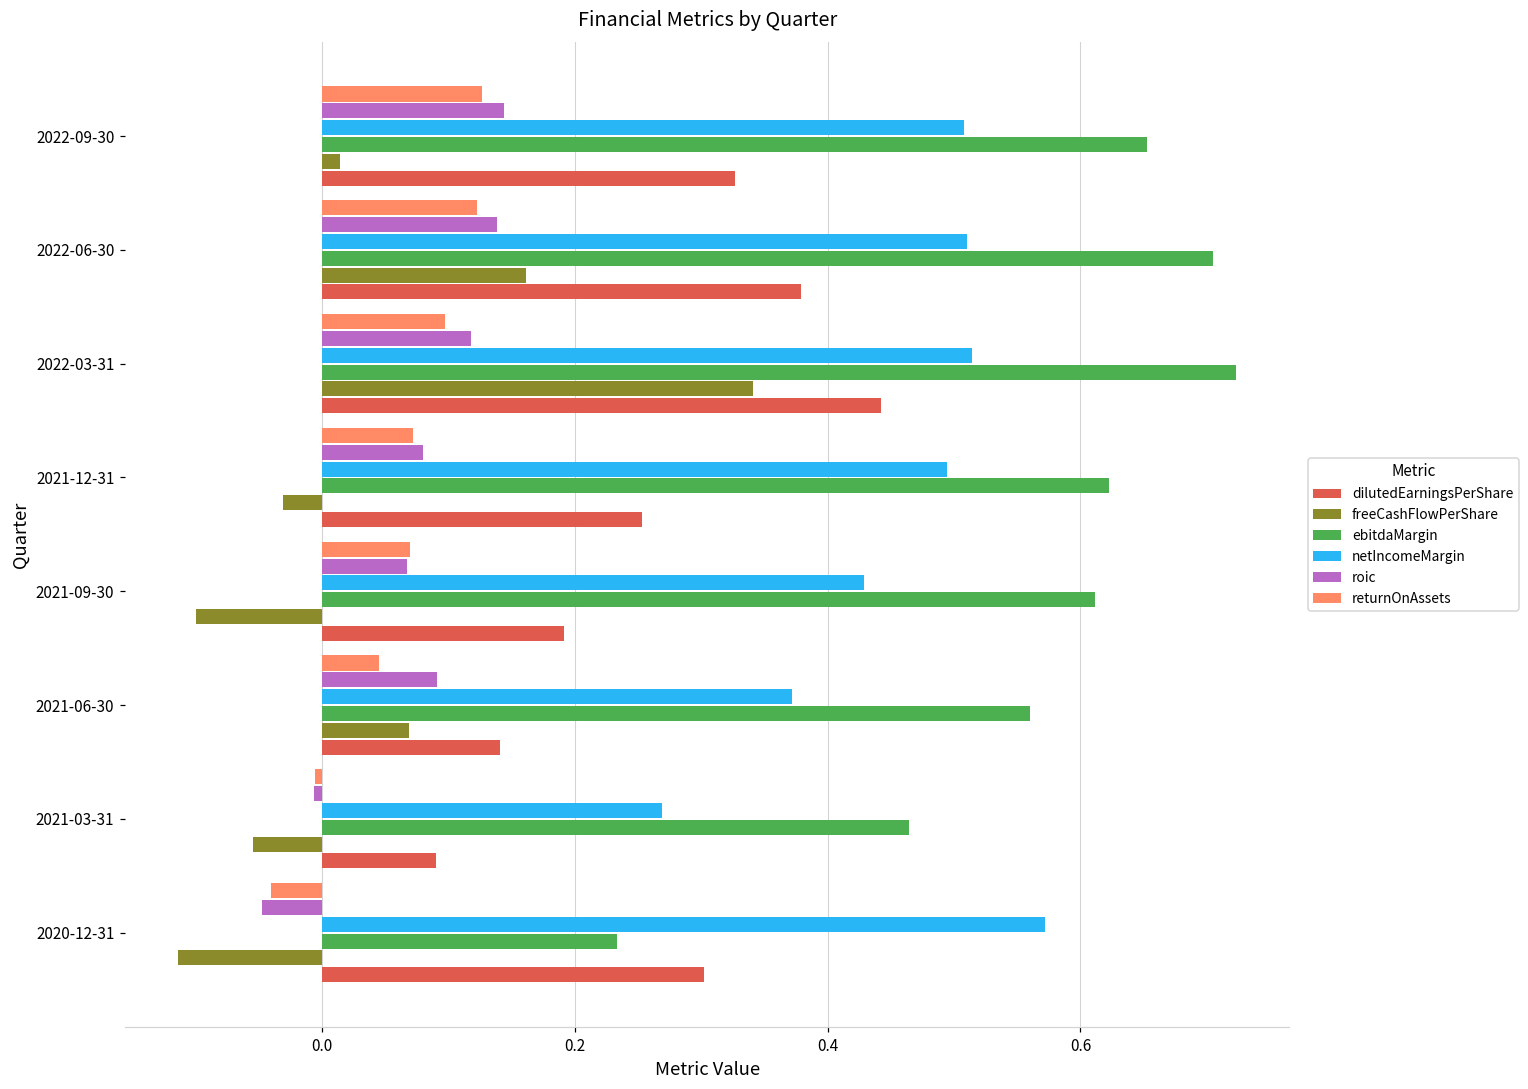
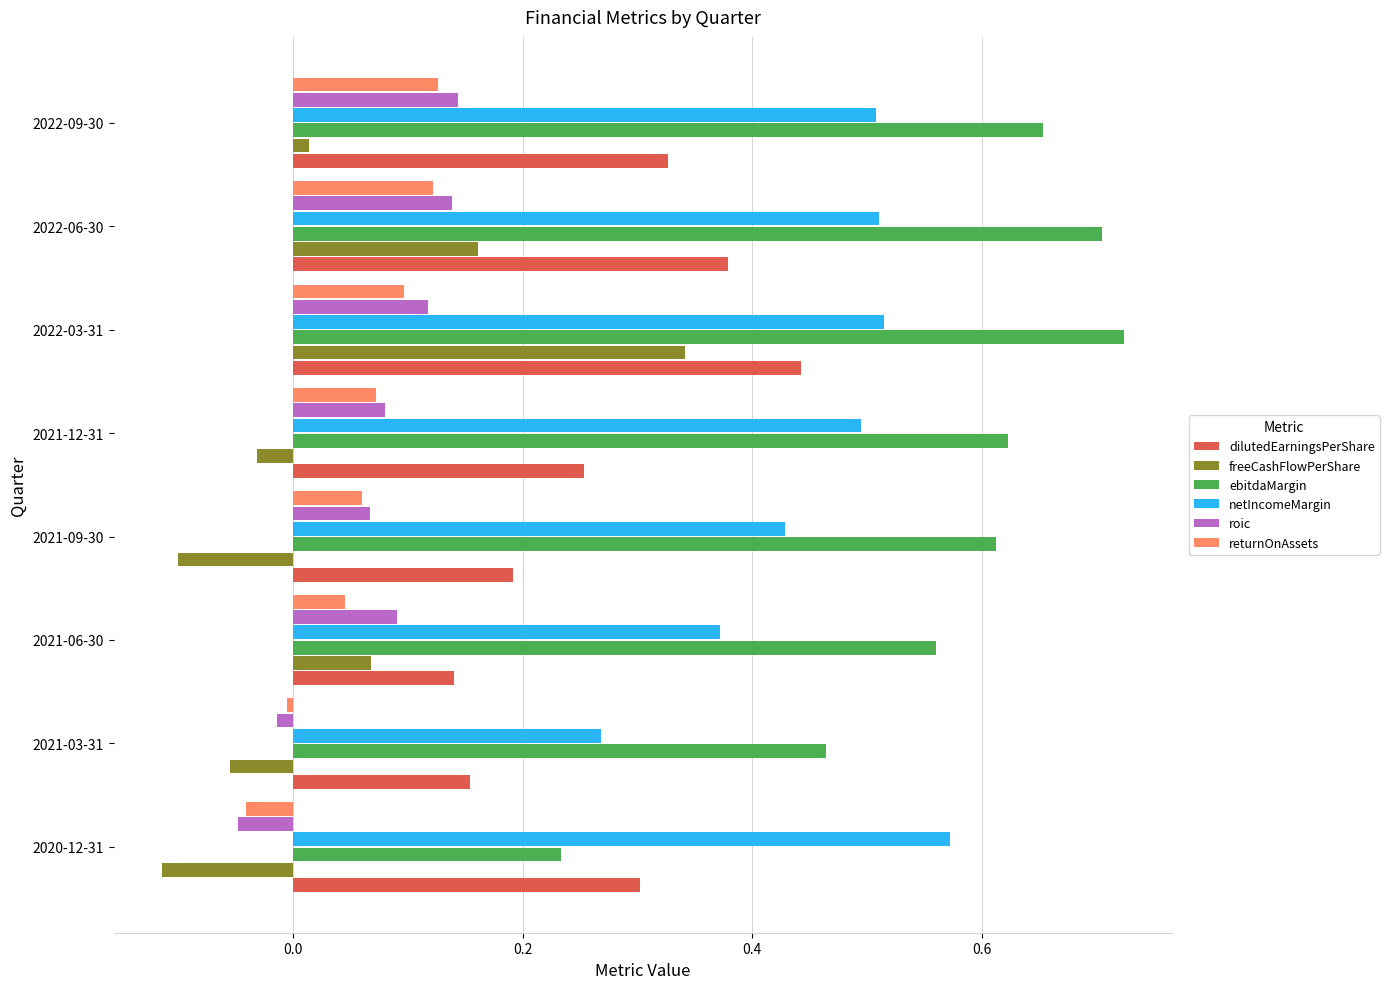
  {
    "dilutedEarningsPerShare": {
      "2022-09-30": 0.327,
      "2022-06-30": 0.379,
      "2022-03-31": 0.442,
      "2021-12-31": 0.253,
      "2021-09-30": 0.192,
      "2021-06-30": 0.141,
-     "2021-03-31": 0.090,
+     "2021-03-31": 0.154,
      "2020-12-31": 0.303
    },
    "freeCashFlowPerShare": {
      "2022-09-30": 0.015,
      "2022-06-30": 0.162,
      "2022-03-31": 0.341,
      "2021-12-31": -0.031,
      "2021-09-30": -0.100,
      "2021-06-30": 0.069,
      "2021-03-31": -0.055,
      "2020-12-31": -0.114
    },
    "ebitdaMargin": {
      "2022-09-30": 0.653,
      "2022-06-30": 0.705,
      "2022-03-31": 0.723,
      "2021-12-31": 0.622,
      "2021-09-30": 0.612,
      "2021-06-30": 0.560,
      "2021-03-31": 0.465,
      "2020-12-31": 0.233
    },
    "netIncomeMargin": {
      "2022-09-30": 0.508,
      "2022-06-30": 0.510,
      "2022-03-31": 0.515,
      "2021-12-31": 0.494,
      "2021-09-30": 0.429,
      "2021-06-30": 0.372,
      "2021-03-31": 0.269,
      "2020-12-31": 0.572
    },
    "roic": {
      "2022-09-30": 0.144,
      "2022-06-30": 0.139,
      "2022-03-31": 0.118,
      "2021-12-31": 0.080,
      "2021-09-30": 0.067,
      "2021-06-30": 0.091,
-     "2021-03-31": -0.006,
+     "2021-03-31": -0.014,
      "2020-12-31": -0.047
    },
    "returnOnAssets": {
      "2022-09-30": 0.126,
      "2022-06-30": 0.123,
      "2022-03-31": 0.097,
      "2021-12-31": 0.072,
-     "2021-09-30": 0.07,
+     "2021-09-30": 0.06,
      "2021-06-30": 0.046,
      "2021-03-31": -0.005,
      "2020-12-31": -0.04
    }
  }
